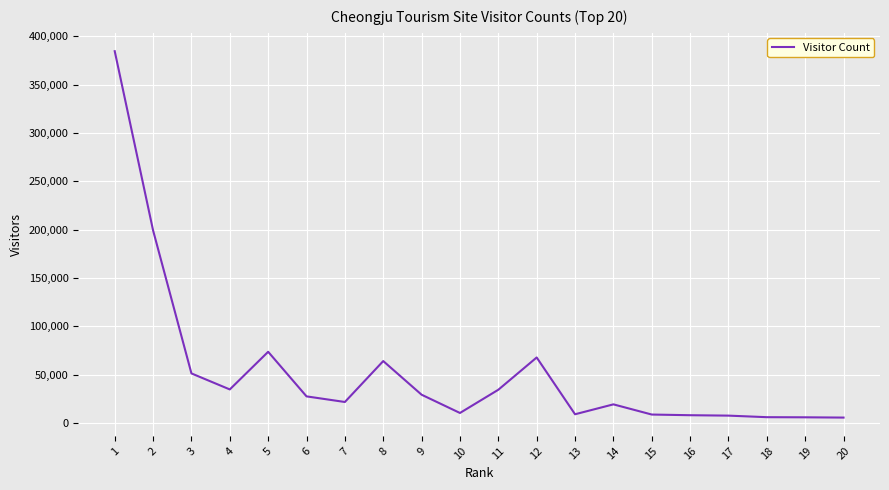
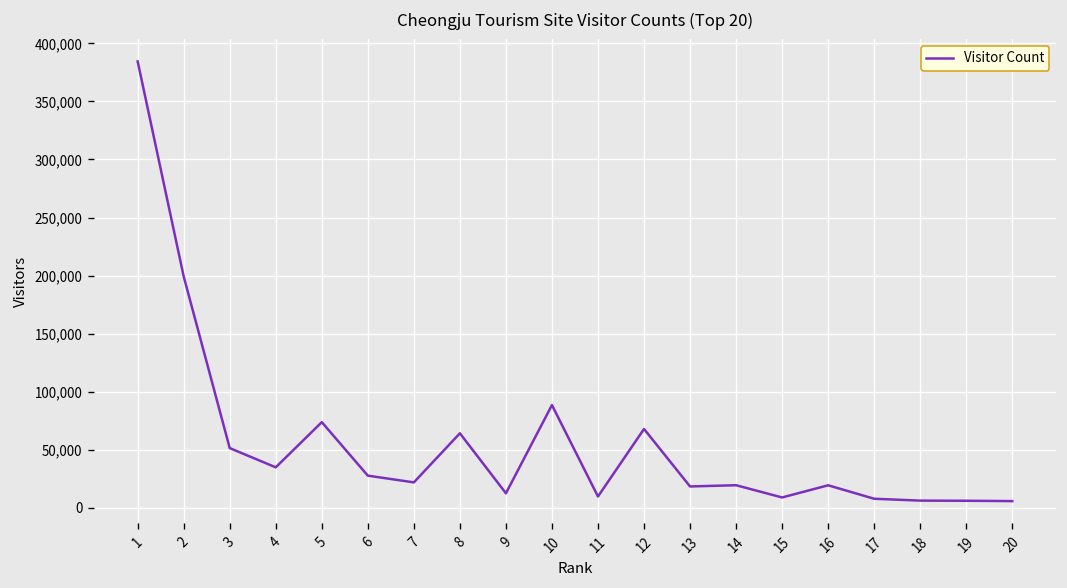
  {
    "1": "380,000",
    "2": "200,000",
    "3": "50,000",
    "4": "30,000",
    "5": "70,000",
    "6": "30,000",
    "7": "20,000",
    "8": "60,000",
-   "9": "30,000",
-   "10": "10,000",
-   "11": "30,000",
+   "9": "10,000",
+   "10": "90,000",
+   "11": "10,000",
    "12": "70,000",
-   "13": "10,000",
+   "13": "20,000",
    "14": "20,000",
    "15": "10,000",
-   "16": "10,000",
+   "16": "20,000",
    "17": "10,000",
    "18": "10,000",
    "19": "10,000",
    "20": "10,000"
  }
